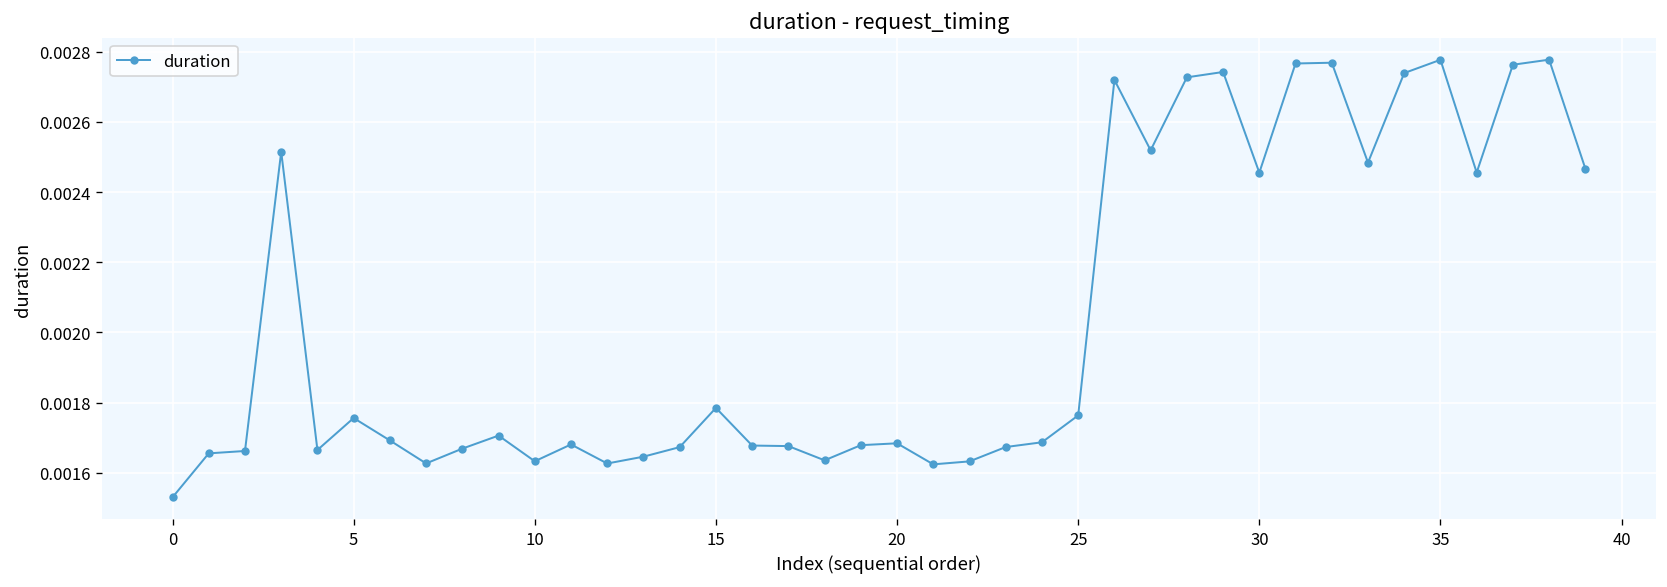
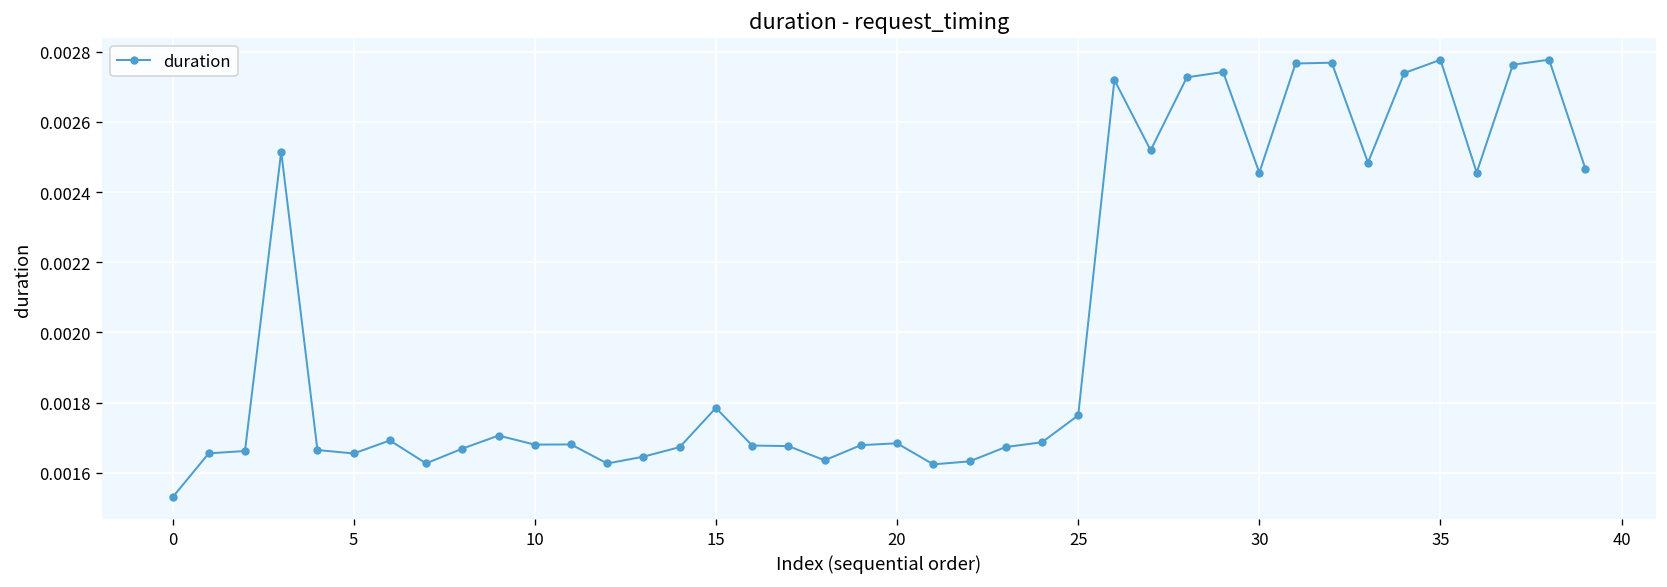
  {
    "0": 0.00153,
-   "5": 0.00176,
-   "10": 0.00163,
+   "5": 0.00165,
+   "10": 0.00168,
    "15": 0.00178,
    "20": 0.00168,
    "25": 0.00176,
    "30": 0.00246,
    "35": 0.00278
  }
